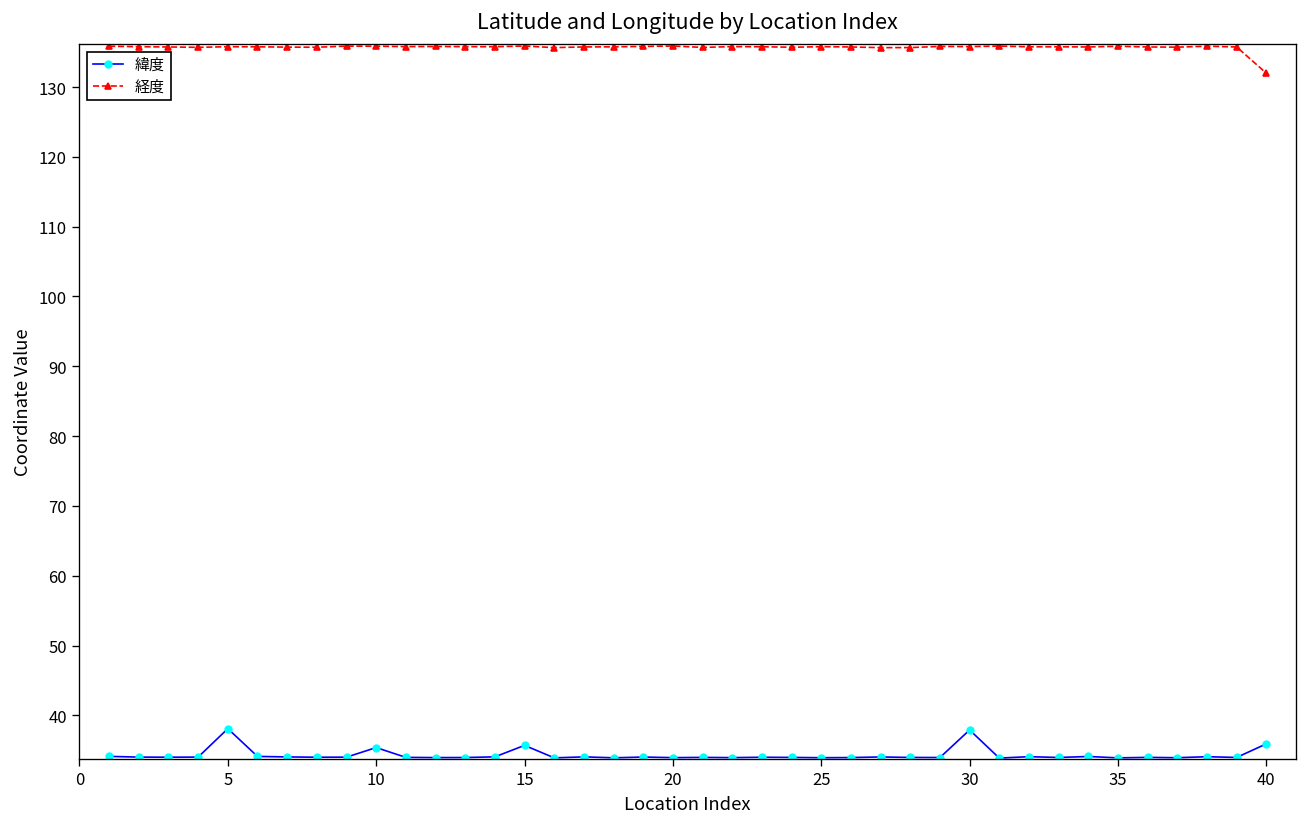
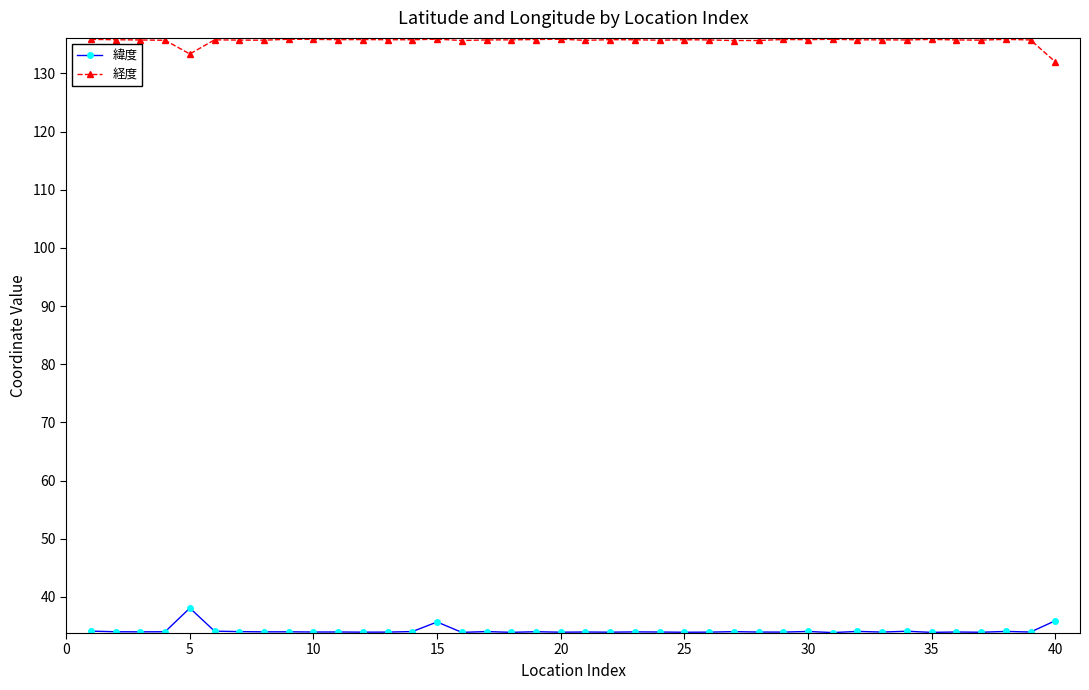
  {
    "緯度": {
      "5": 38,
-     "10": 35,
+     "10": 34,
      "15": 36,
      "20": 34,
      "25": 34,
-     "30": 38,
+     "30": 34,
      "35": 34,
      "40": 36
    },
    "経度": {
-     "5": 136,
+     "5": 133,
      "10": 136,
      "15": 136,
      "20": 136,
      "25": 136,
      "30": 136,
      "35": 136,
      "40": 132
    }
  }
